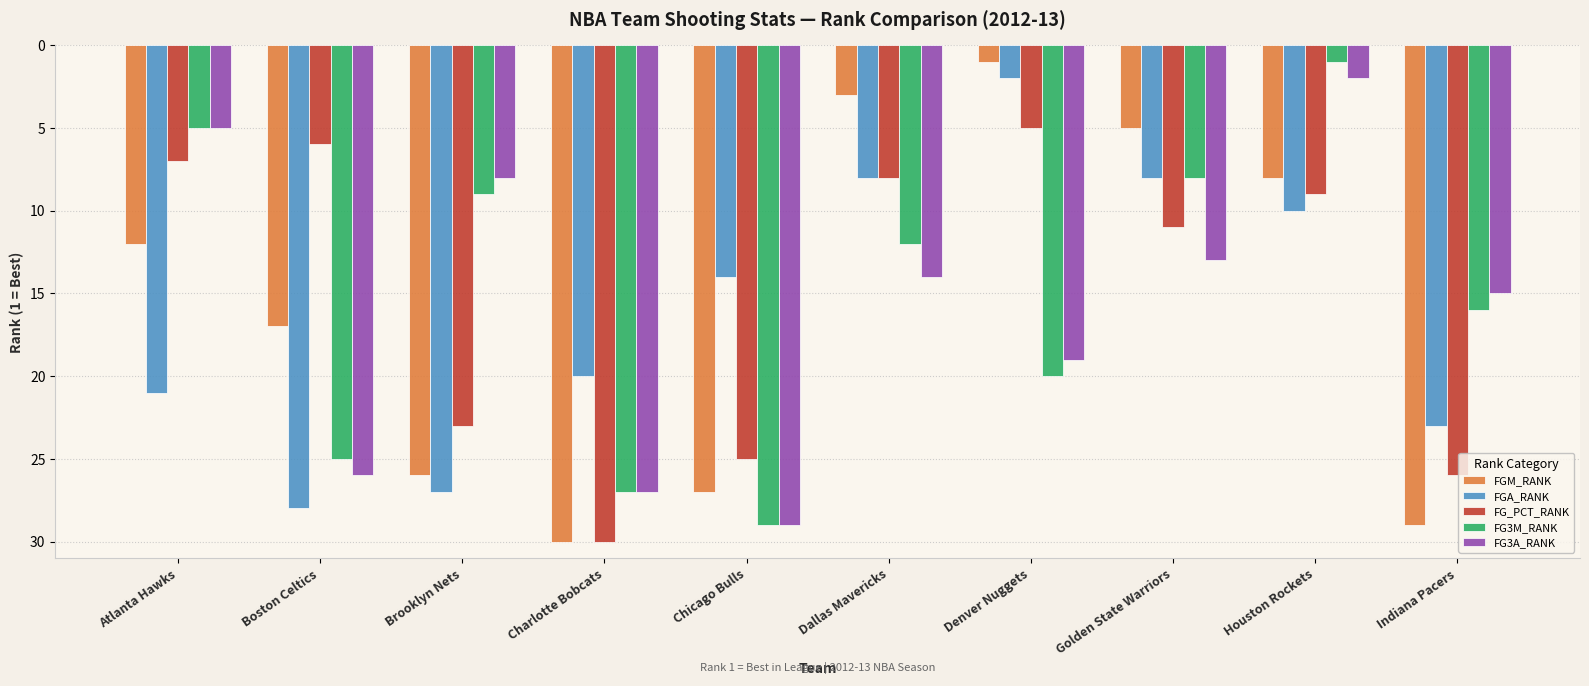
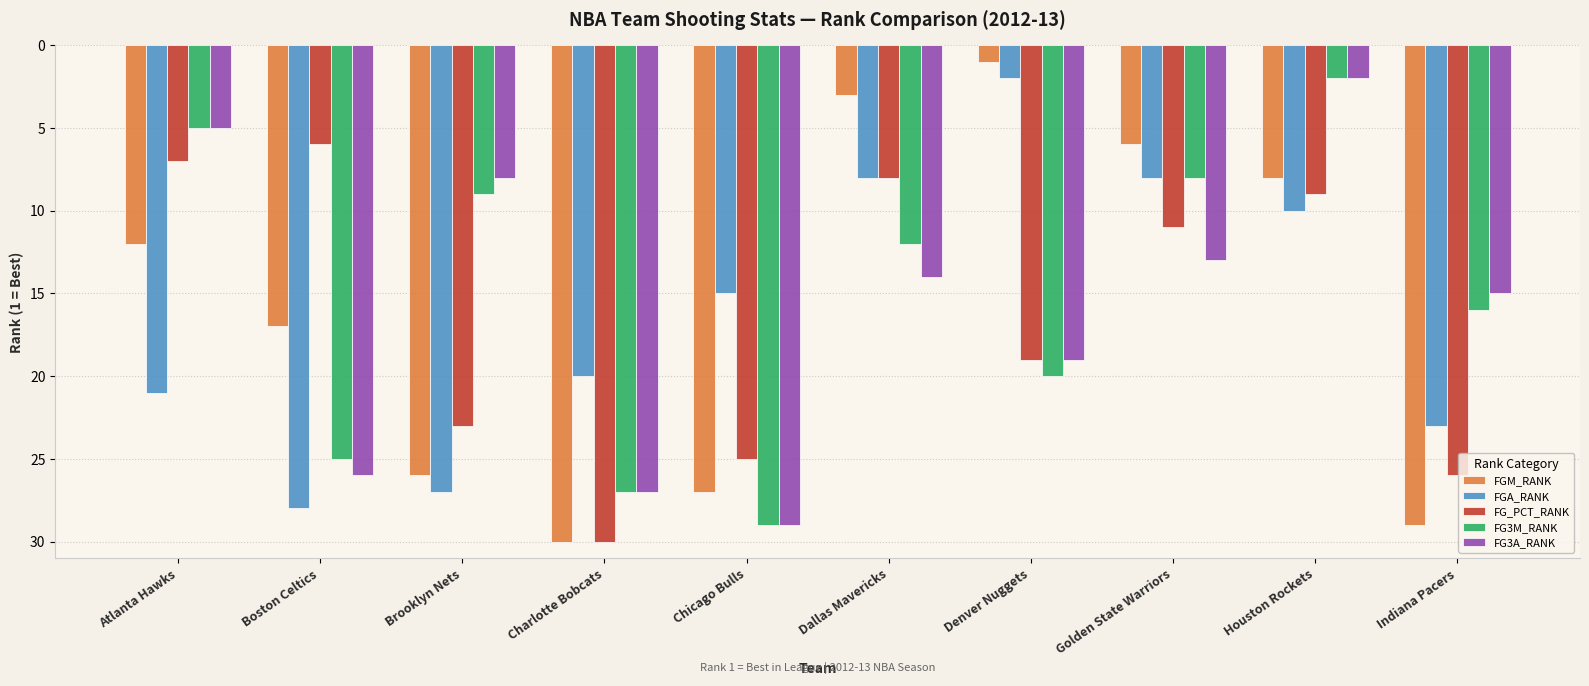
  {
    "FGM_RANK": {
      "Atlanta Hawks": 12,
      "Boston Celtics": 17,
      "Brooklyn Nets": 26,
      "Charlotte Bobcats": 30,
      "Chicago Bulls": 27,
      "Dallas Mavericks": 3,
      "Denver Nuggets": 1,
-     "Golden State Warriors": 5,
+     "Golden State Warriors": 6,
      "Houston Rockets": 8,
      "Indiana Pacers": 29
    },
    "FGA_RANK": {
      "Atlanta Hawks": 21,
      "Boston Celtics": 28,
      "Brooklyn Nets": 27,
      "Charlotte Bobcats": 20,
-     "Chicago Bulls": 14,
+     "Chicago Bulls": 15,
      "Dallas Mavericks": 8,
      "Denver Nuggets": 2,
      "Golden State Warriors": 8,
      "Houston Rockets": 10,
      "Indiana Pacers": 23
    },
    "FG_PCT_RANK": {
      "Atlanta Hawks": 7,
      "Boston Celtics": 6,
      "Brooklyn Nets": 23,
      "Charlotte Bobcats": 30,
      "Chicago Bulls": 25,
      "Dallas Mavericks": 8,
-     "Denver Nuggets": 5,
+     "Denver Nuggets": 19,
      "Golden State Warriors": 11,
      "Houston Rockets": 9,
      "Indiana Pacers": 26
    },
    "FG3M_RANK": {
      "Atlanta Hawks": 5,
      "Boston Celtics": 25,
      "Brooklyn Nets": 9,
      "Charlotte Bobcats": 27,
      "Chicago Bulls": 29,
      "Dallas Mavericks": 12,
      "Denver Nuggets": 20,
      "Golden State Warriors": 8,
-     "Houston Rockets": 1,
+     "Houston Rockets": 2,
      "Indiana Pacers": 16
    },
    "FG3A_RANK": {
      "Atlanta Hawks": 5,
      "Boston Celtics": 26,
      "Brooklyn Nets": 8,
      "Charlotte Bobcats": 27,
      "Chicago Bulls": 29,
      "Dallas Mavericks": 14,
      "Denver Nuggets": 19,
      "Golden State Warriors": 13,
      "Houston Rockets": 2,
      "Indiana Pacers": 15
    }
  }
